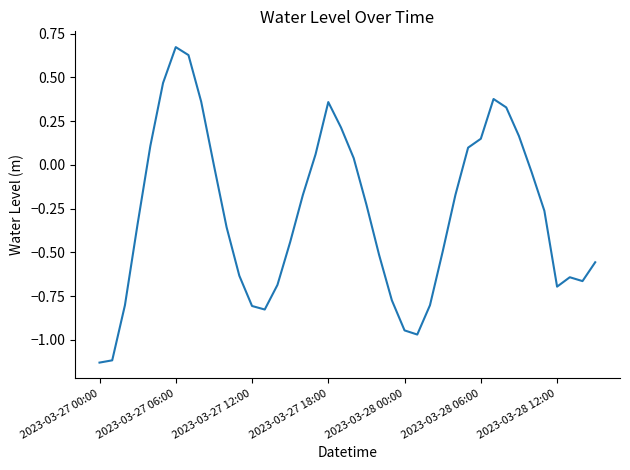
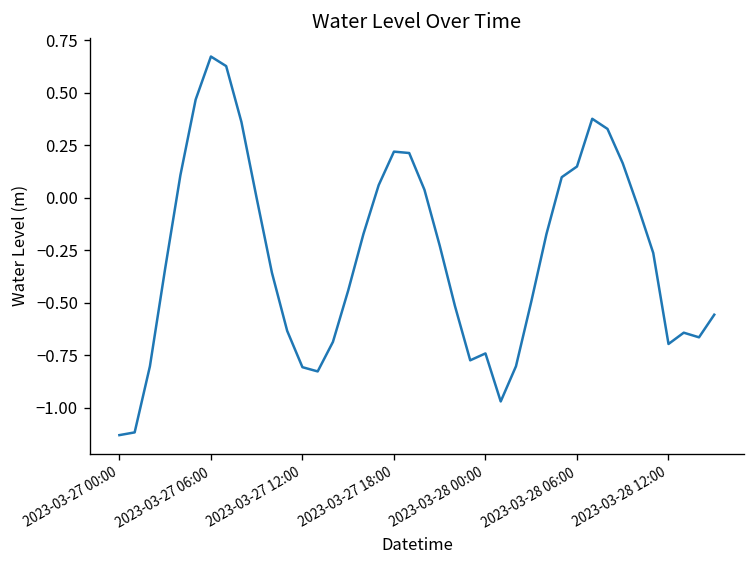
  {
    "2023-03-27 00:00": -1.13,
    "2023-03-27 06:00": 0.67,
    "2023-03-27 12:00": -0.81,
-   "2023-03-27 18:00": 0.36,
-   "2023-03-28 00:00": -0.95,
+   "2023-03-27 18:00": 0.22,
+   "2023-03-28 00:00": -0.74,
    "2023-03-28 06:00": 0.15,
    "2023-03-28 12:00": -0.70
  }
